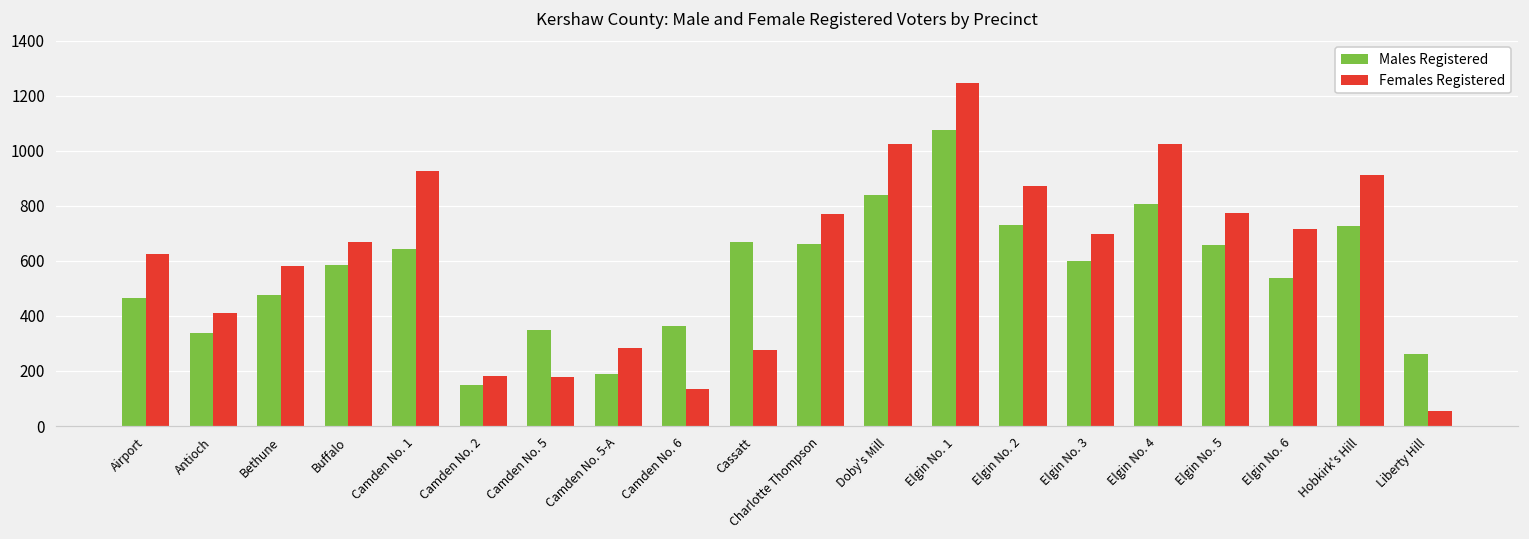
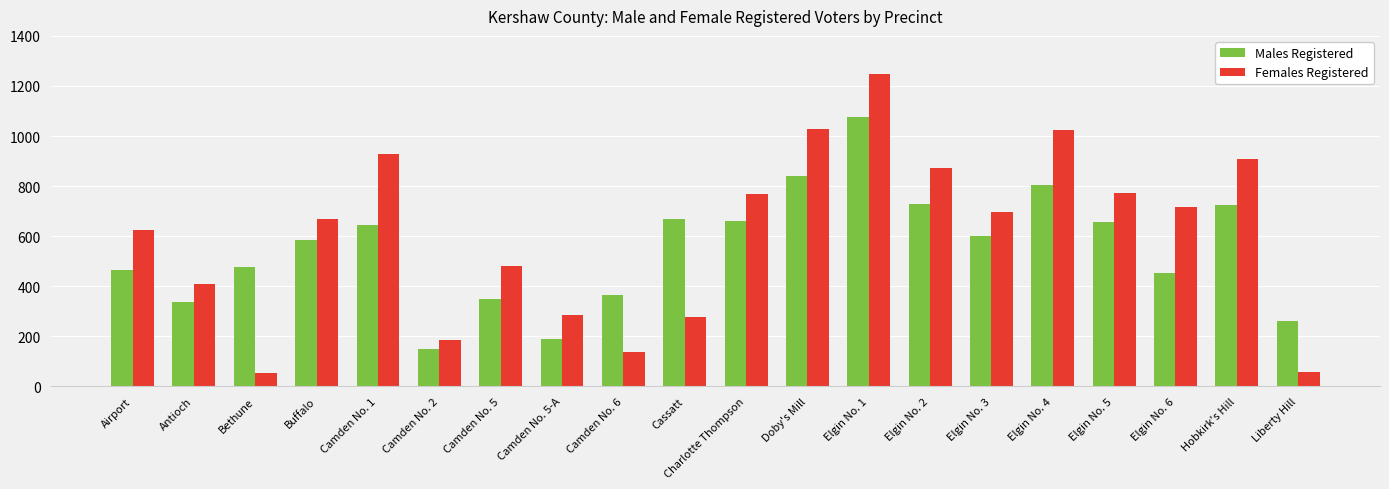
  {
    "Males Registered": {
      "Airport": 470,
      "Antioch": 340,
      "Bethune": 480,
      "Buffalo": 590,
      "Camden No. 1": 640,
      "Camden No. 2": 150,
      "Camden No. 5": 350,
      "Camden No. 5-A": 190,
      "Camden No. 6": 360,
      "Cassatt": 670,
      "Charlotte Thompson": 660,
      "Doby's Mill": 840,
      "Elgin No. 1": 1080,
      "Elgin No. 2": 730,
      "Elgin No. 3": 600,
      "Elgin No. 4": 810,
      "Elgin No. 5": 660,
-     "Elgin No. 6": 540,
+     "Elgin No. 6": 450,
      "Hobkirk's Hill": 730,
      "Liberty Hill": 260
    },
    "Females Registered": {
      "Airport": 620,
      "Antioch": 410,
-     "Bethune": 580,
+     "Bethune": 60,
      "Buffalo": 670,
      "Camden No. 1": 930,
      "Camden No. 2": 180,
-     "Camden No. 5": 180,
+     "Camden No. 5": 480,
      "Camden No. 5-A": 280,
      "Camden No. 6": 140,
      "Cassatt": 280,
      "Charlotte Thompson": 770,
      "Doby's Mill": 1030,
      "Elgin No. 1": 1250,
      "Elgin No. 2": 870,
      "Elgin No. 3": 700,
      "Elgin No. 4": 1020,
      "Elgin No. 5": 770,
      "Elgin No. 6": 720,
      "Hobkirk's Hill": 910,
      "Liberty Hill": 60
    }
  }
